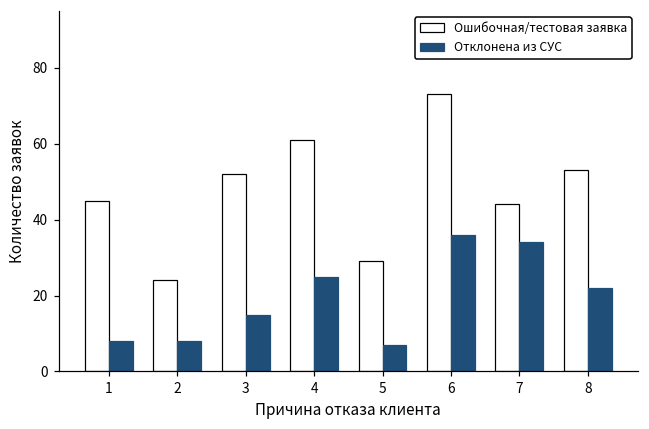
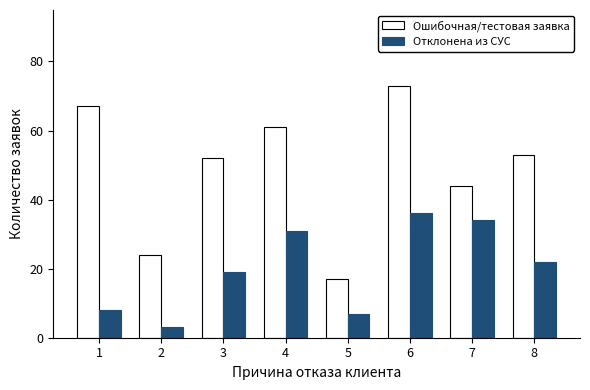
  {
    "Ошибочная/тестовая заявка": {
-     "1": 45,
+     "1": 67,
      "2": 24,
      "3": 52,
      "4": 61,
-     "5": 29,
+     "5": 17,
      "6": 73,
      "7": 44,
      "8": 53
    },
    "Отклонена из СУС": {
      "1": 8,
-     "2": 8,
-     "3": 15,
-     "4": 25,
+     "2": 3,
+     "3": 19,
+     "4": 31,
      "5": 7,
      "6": 36,
      "7": 34,
      "8": 22
    }
  }
